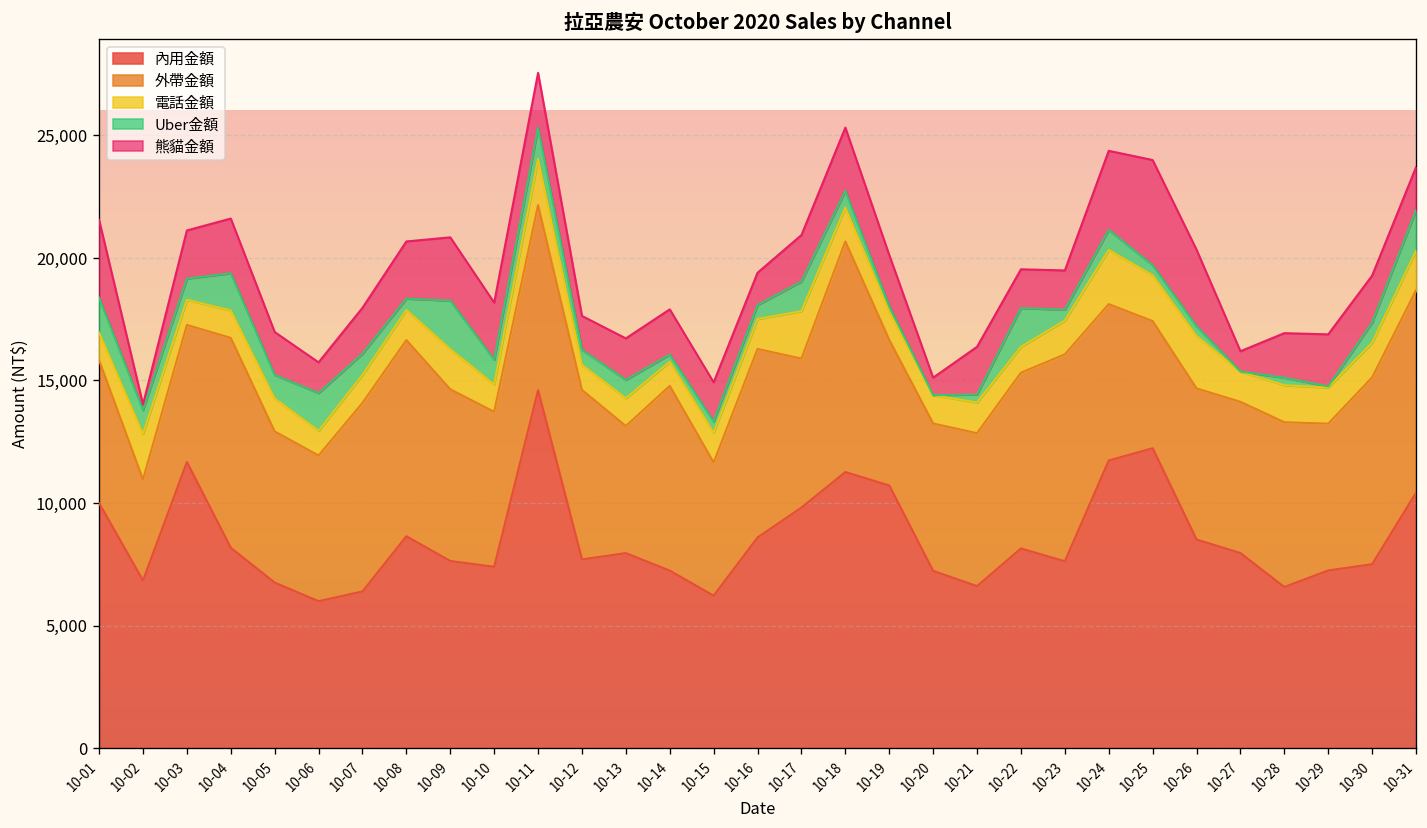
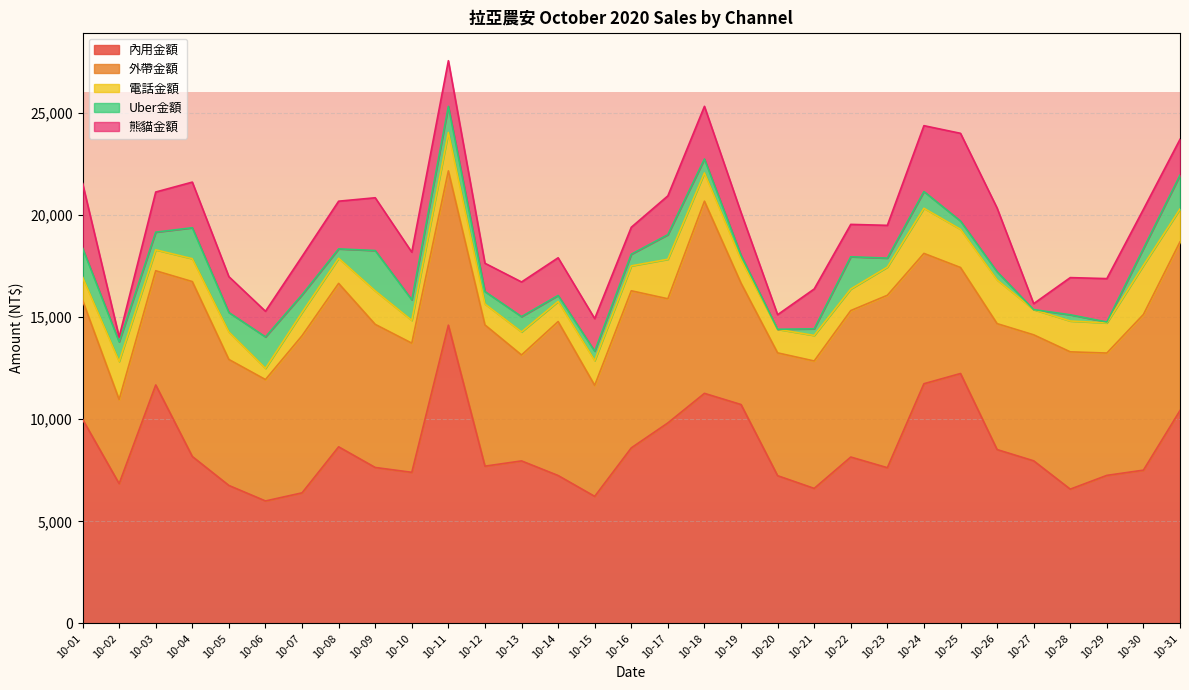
  {
    "電話金額": {
      "10-01": "1,100",
      "10-02": "1,900",
      "10-03": "1,000",
      "10-04": "1,100",
      "10-05": "1,300",
-     "10-06": "1,000",
+     "10-06": "600",
      "10-07": "1,100",
      "10-08": "1,200",
      "10-09": "1,600",
      "10-10": "1,100",
      "10-11": "1,900",
      "10-12": "1,000",
      "10-13": "1,100",
      "10-14": "1,000",
      "10-15": "1,200",
      "10-16": "1,200",
      "10-17": "1,900",
      "10-18": "1,400",
      "10-19": "1,200",
      "10-21": "1,300",
      "10-22": "1,100",
      "10-23": "1,400",
      "10-24": "2,200",
      "10-25": "1,900",
      "10-26": "2,100",
      "10-28": "1,500",
-     "10-30": "1,400",
+     "10-30": "2,400",
      "10-31": "1,600"
    },
    "Uber金額": {
      "10-01": "1,400",
      "10-02": "1,000",
      "10-03": "900",
      "10-04": "1,500",
      "10-05": "1,000",
      "10-06": "1,500",
      "10-07": "900",
      "10-08": "500",
      "10-09": "2,000",
      "10-10": "1,000",
      "10-11": "1,300",
      "10-12": "600",
      "10-13": "800",
      "10-14": "300",
      "10-15": "500",
      "10-16": "600",
      "10-17": "1,200",
      "10-18": "700",
      "10-19": "200",
      "10-21": "300",
      "10-22": "1,600",
      "10-23": "400",
      "10-24": "800",
      "10-25": "400",
      "10-26": "400",
      "10-28": "300",
      "10-30": "800",
      "10-31": "1,700"
    },
    "熊貓金額": {
      "10-01": "3,200",
      "10-02": "200",
      "10-03": "2,000",
      "10-04": "2,200",
      "10-05": "1,800",
      "10-06": "1,300",
      "10-07": "1,900",
      "10-08": "2,300",
      "10-09": "2,600",
      "10-10": "2,300",
      "10-11": "2,200",
      "10-12": "1,400",
      "10-13": "1,700",
      "10-14": "1,800",
      "10-15": "1,600",
      "10-16": "1,300",
      "10-17": "1,900",
      "10-18": "2,600",
      "10-19": "2,100",
      "10-20": "700",
      "10-21": "2,000",
      "10-22": "1,600",
      "10-23": "1,600",
      "10-24": "3,200",
      "10-25": "4,300",
      "10-26": "3,100",
-     "10-27": "800",
+     "10-27": "300",
      "10-28": "1,800",
      "10-29": "2,100",
      "10-30": "1,900",
      "10-31": "1,800"
    }
  }
